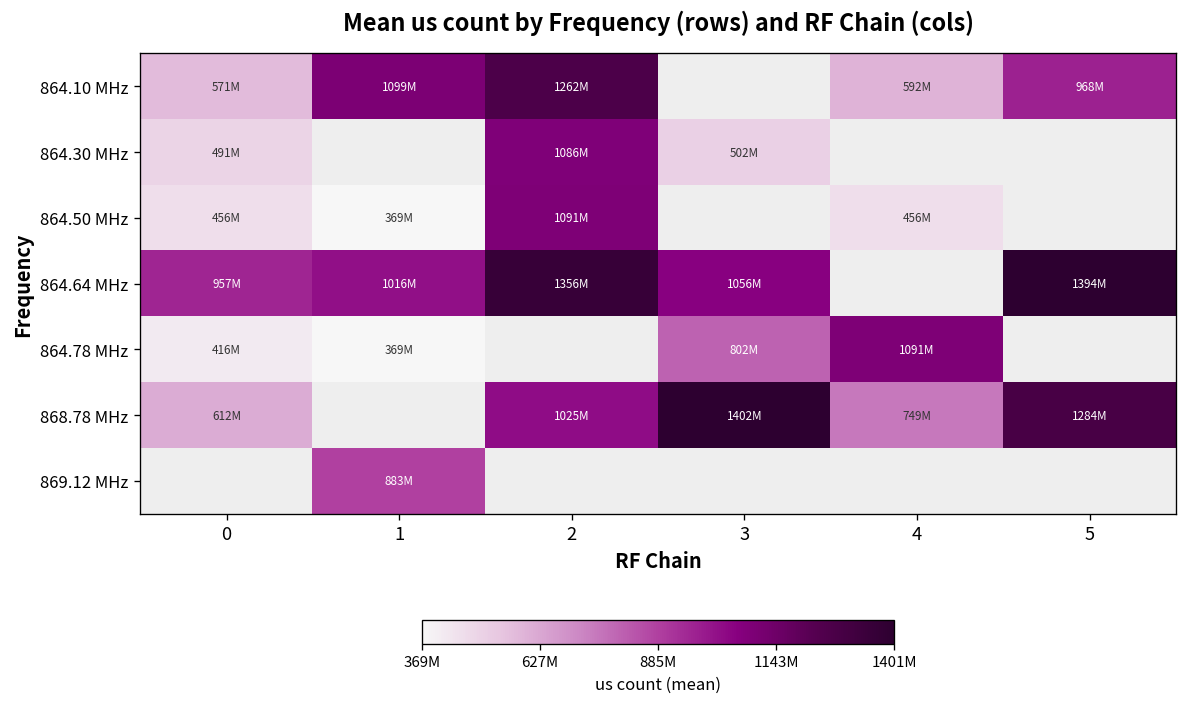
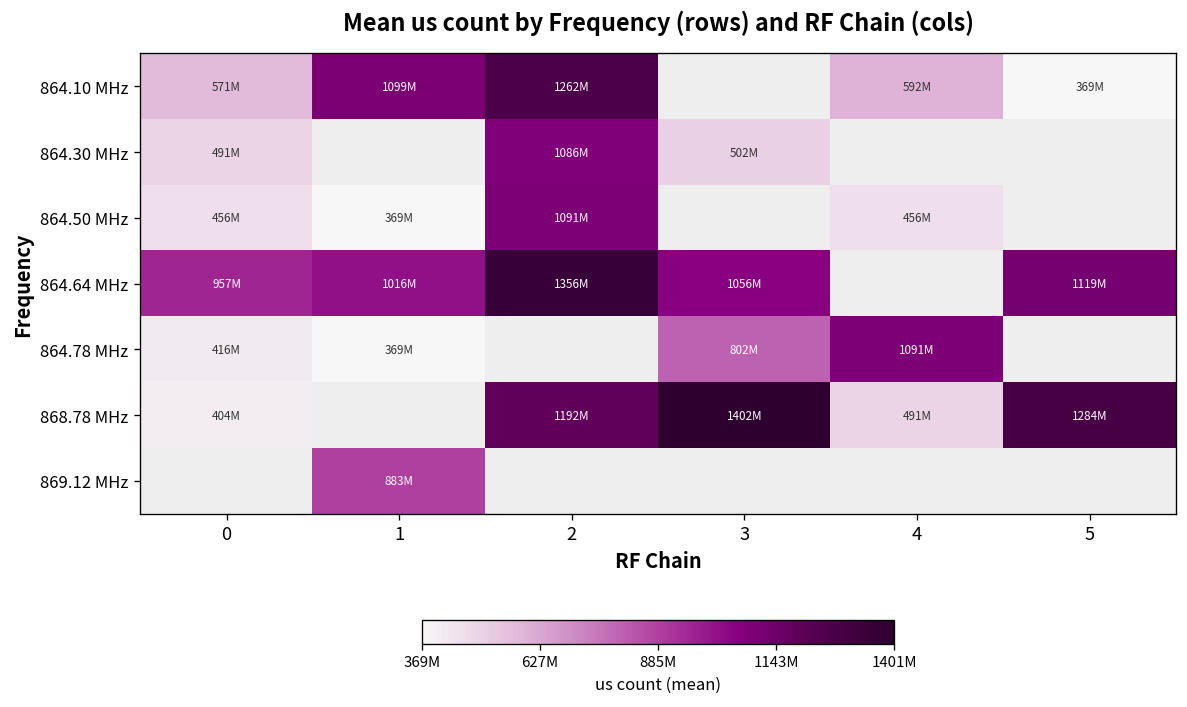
  {
    "864.10 MHz": {
      "0": "571M",
      "1": "1099M",
      "2": "1262M",
      "4": "592M",
-     "5": "968M"
+     "5": "369M"
    },
    "864.30 MHz": {
      "0": "491M",
      "2": "1086M",
      "3": "502M"
    },
    "864.50 MHz": {
      "0": "456M",
      "1": "369M",
      "2": "1091M",
      "4": "456M"
    },
    "864.64 MHz": {
      "0": "957M",
      "1": "1016M",
      "2": "1356M",
      "3": "1056M",
-     "5": "1394M"
+     "5": "1119M"
    },
    "864.78 MHz": {
      "0": "416M",
      "1": "369M",
      "3": "802M",
      "4": "1091M"
    },
    "868.78 MHz": {
-     "0": "612M",
-     "2": "1025M",
+     "0": "404M",
+     "2": "1192M",
      "3": "1402M",
-     "4": "749M",
+     "4": "491M",
      "5": "1284M"
    },
    "869.12 MHz": {
      "1": "883M"
    }
  }
